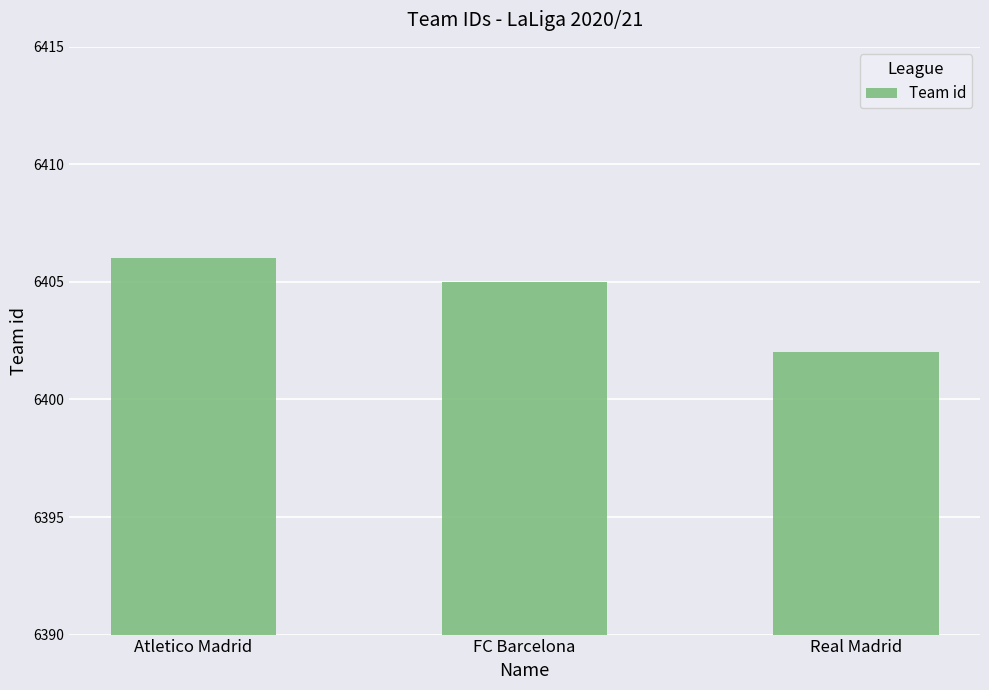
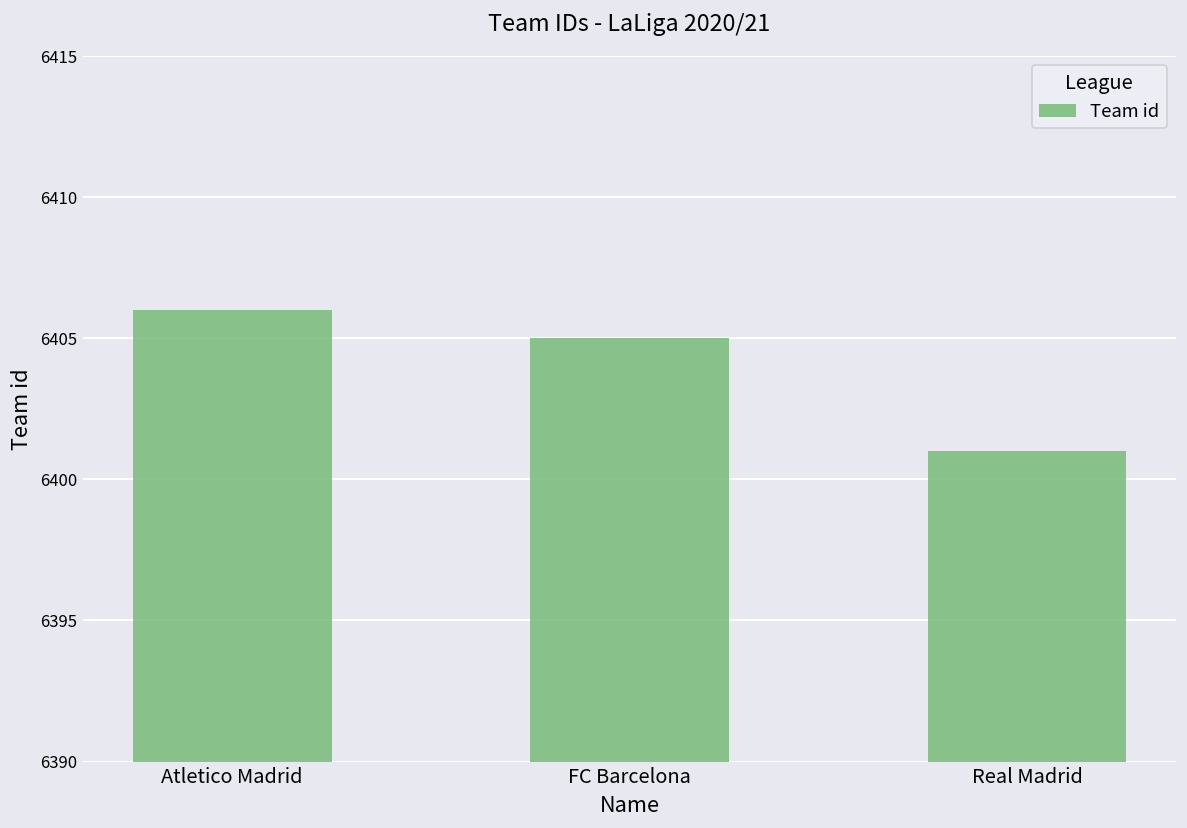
  {
    "Atletico Madrid": 6406,
    "FC Barcelona": 6405,
-   "Real Madrid": 6402
+   "Real Madrid": 6401
  }
